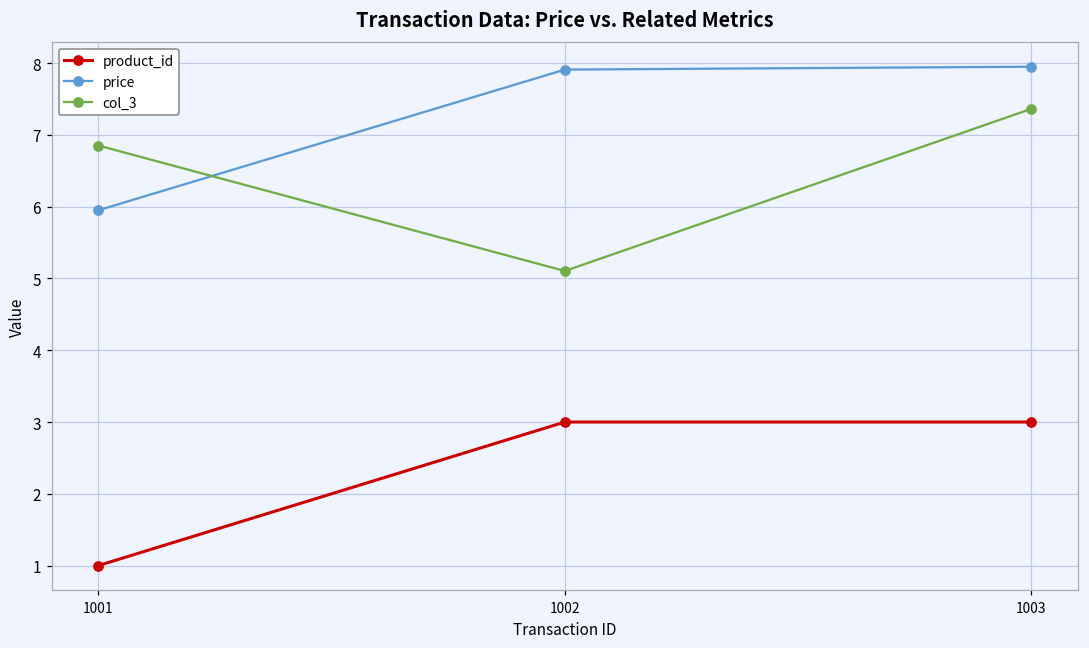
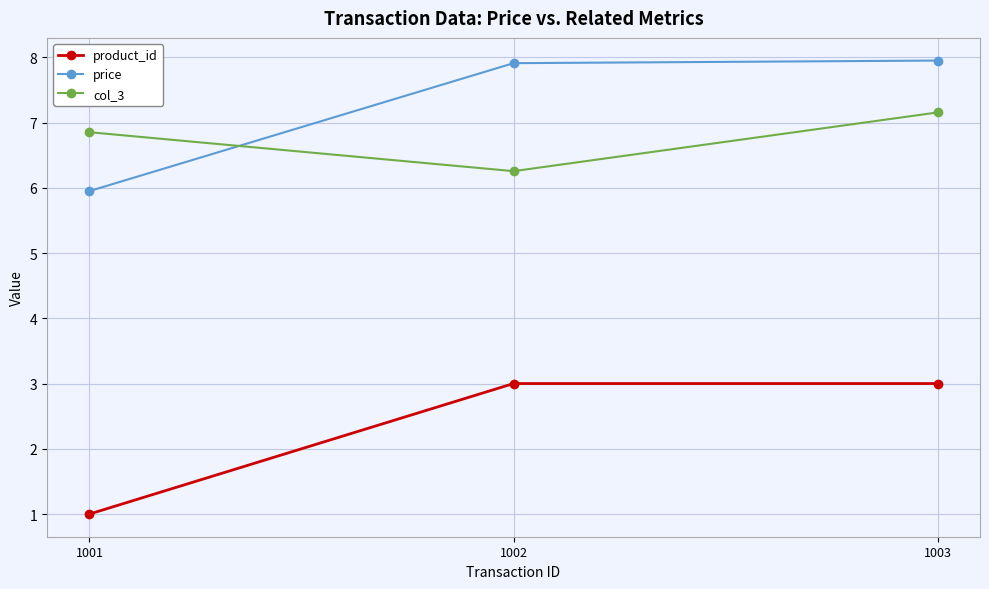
  {
    "product_id": {
      "1001": 1.0,
      "1002": 3.0,
      "1003": 3.0
    },
    "price": {
      "1001": 6.0,
      "1002": 7.9,
      "1003": 8.0
    },
    "col_3": {
      "1001": 6.9,
-     "1002": 5.1,
-     "1003": 7.4
+     "1002": 6.3,
+     "1003": 7.2
    }
  }
